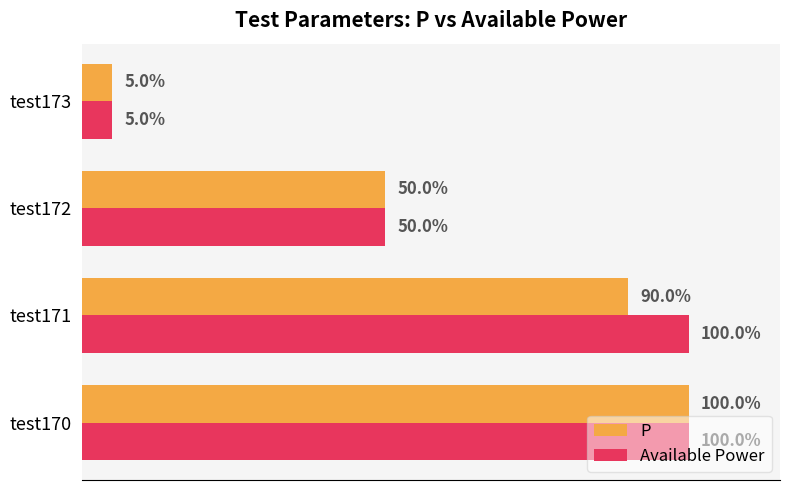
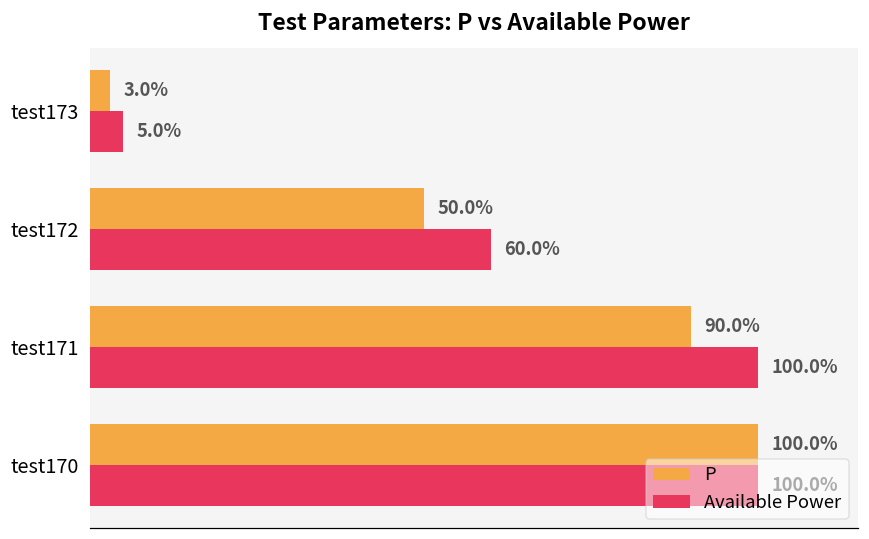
  {
    "P": {
-     "test173": "5.0%",
+     "test173": "3.0%",
      "test172": "50.0%",
      "test171": "90.0%",
      "test170": "100.0%"
    },
    "Available Power": {
      "test173": "5.0%",
-     "test172": "50.0%",
+     "test172": "60.0%",
      "test171": "100.0%"
    }
  }
